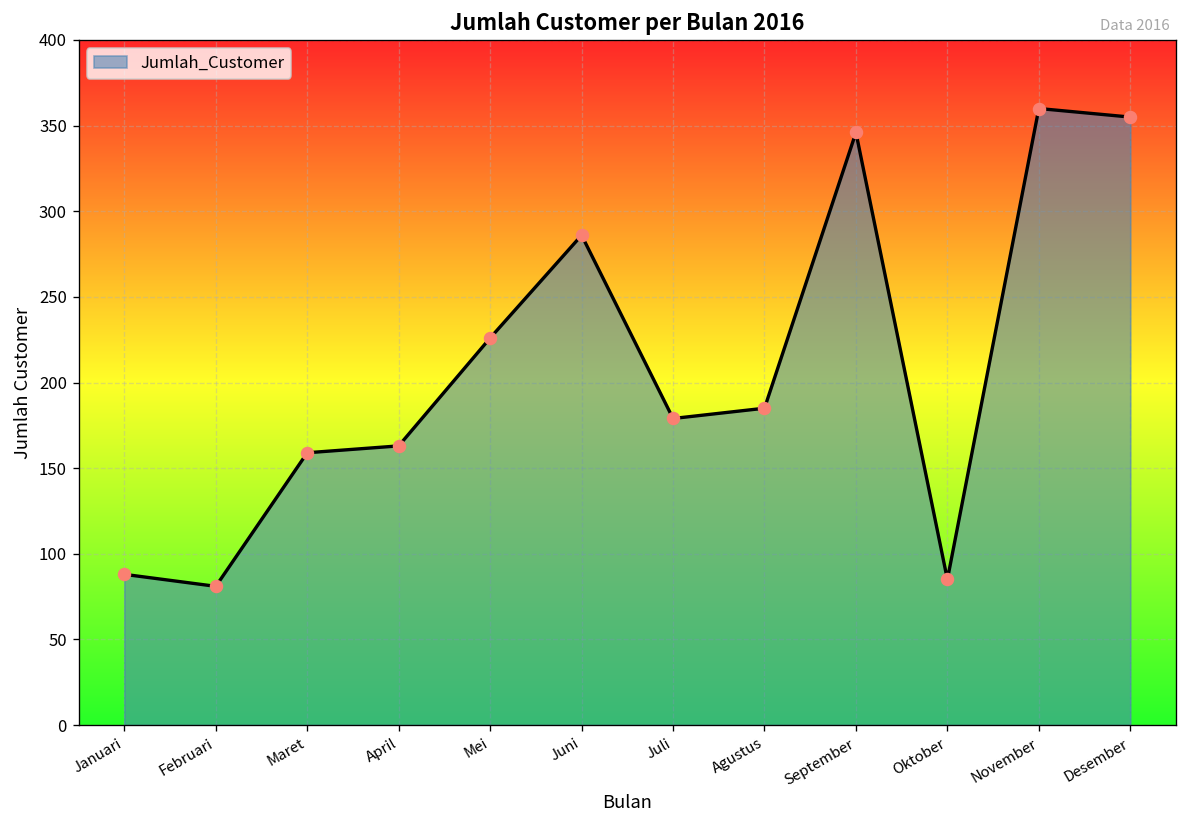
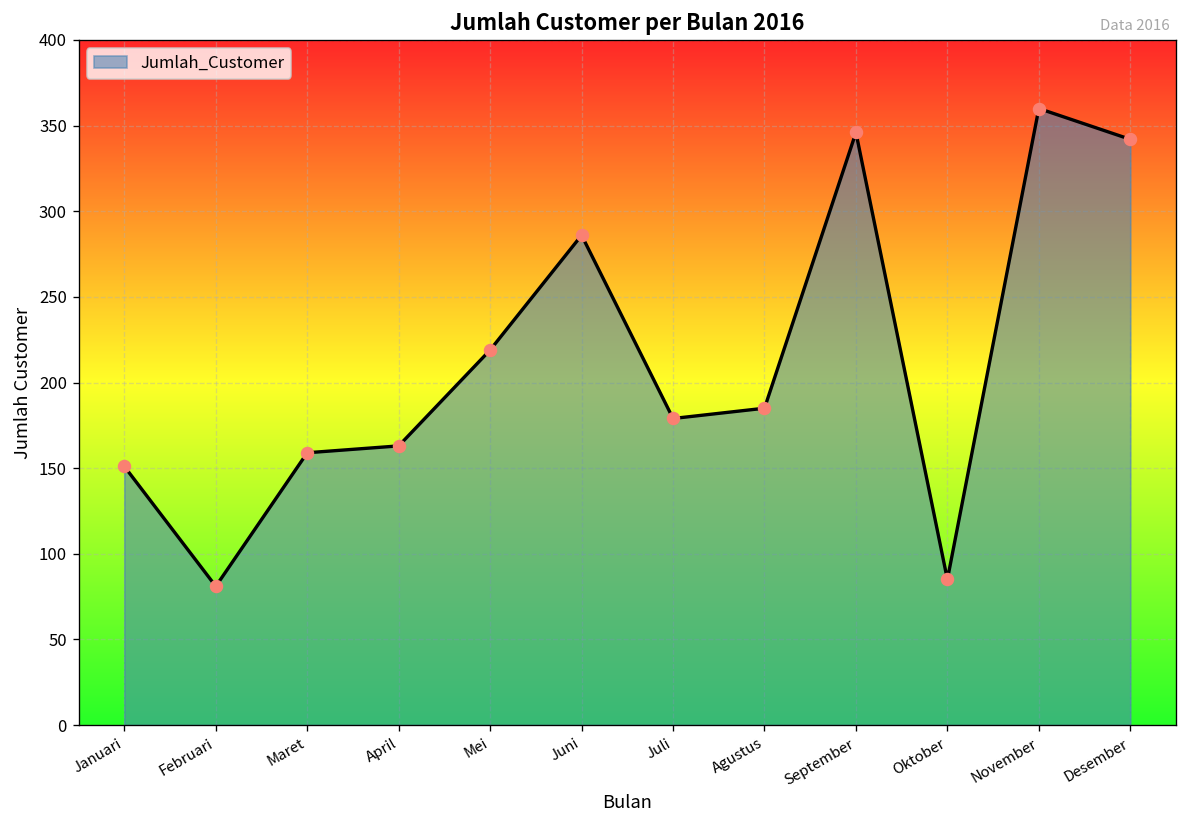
  {
-   "Januari": 88,
+   "Januari": 151,
    "Februari": 81,
    "Maret": 159,
    "April": 163,
-   "Mei": 226,
+   "Mei": 219,
    "Juni": 286,
    "Juli": 179,
    "Agustus": 185,
    "September": 346,
    "Oktober": 85,
    "November": 360,
-   "Desember": 355
+   "Desember": 342
  }
